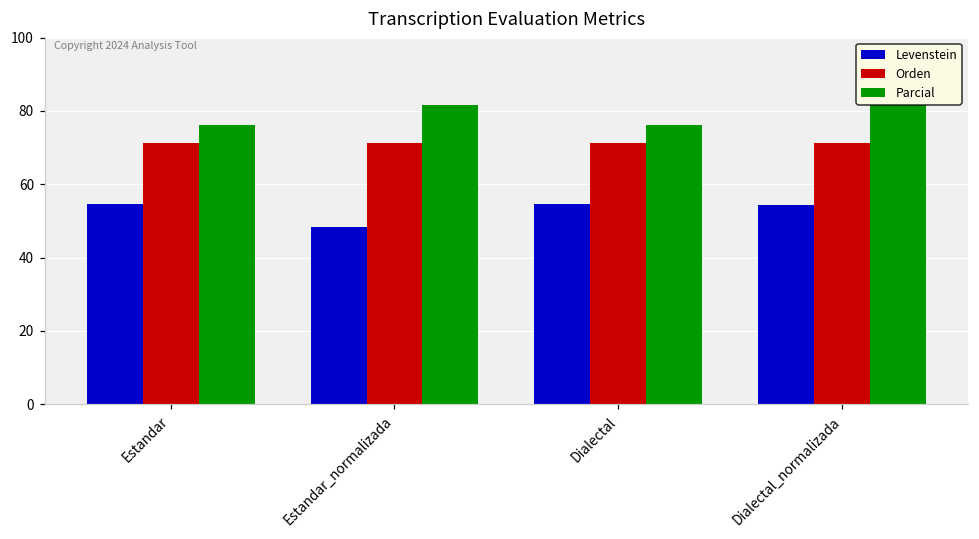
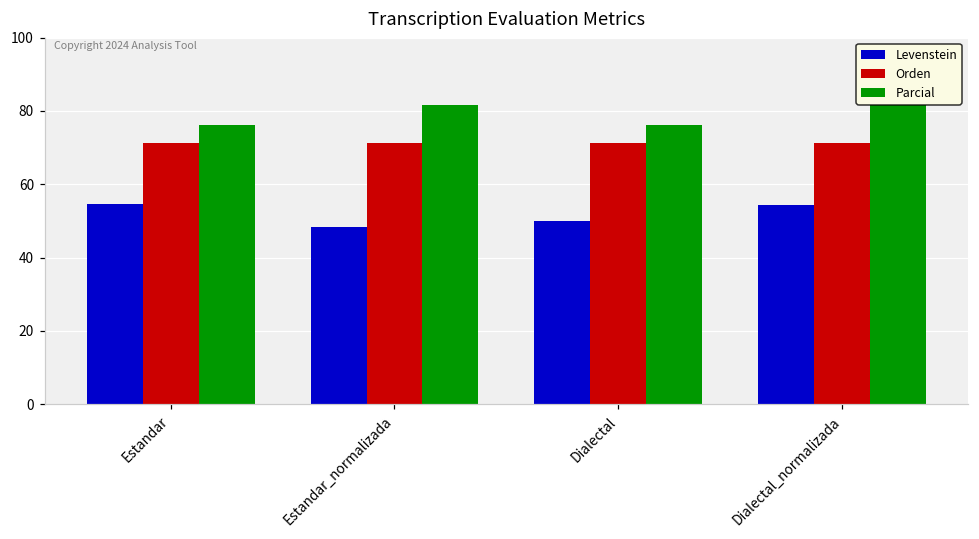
  {
    "Levenstein": {
      "Estandar": 55,
      "Estandar_normalizada": 48,
-     "Dialectal": 55,
+     "Dialectal": 50,
      "Dialectal_normalizada": 54
    },
    "Orden": {
      "Estandar": 71,
      "Estandar_normalizada": 71,
      "Dialectal": 71,
      "Dialectal_normalizada": 71
    },
    "Parcial": {
      "Estandar": 76,
      "Estandar_normalizada": 81,
      "Dialectal": 76,
      "Dialectal_normalizada": 81
    }
  }
